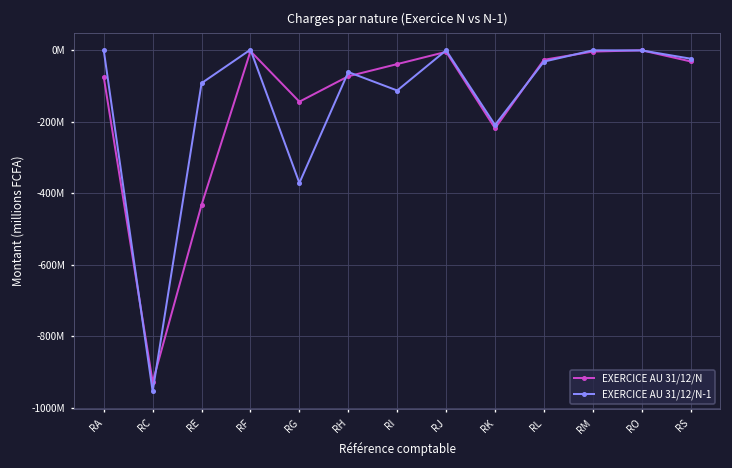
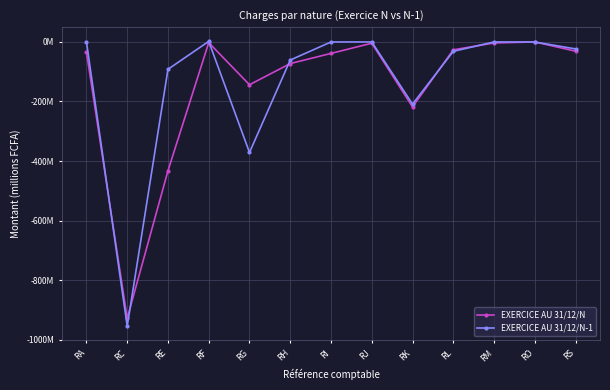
  {
    "EXERCICE AU 31/12/N": {
-     "RA": -80000000,
+     "RA": -30000000,
      "RC": -930000000,
      "RE": -430000000,
      "RG": -140000000,
      "RH": -70000000,
      "RI": -40000000,
      "RK": -220000000
    },
    "EXERCICE AU 31/12/N-1": {
      "RA": 0,
      "RC": -950000000,
      "RE": -90000000,
      "RG": -370000000,
      "RH": -60000000,
-     "RI": -110000000,
+     "RI": 0,
      "RK": -210000000
    }
  }
